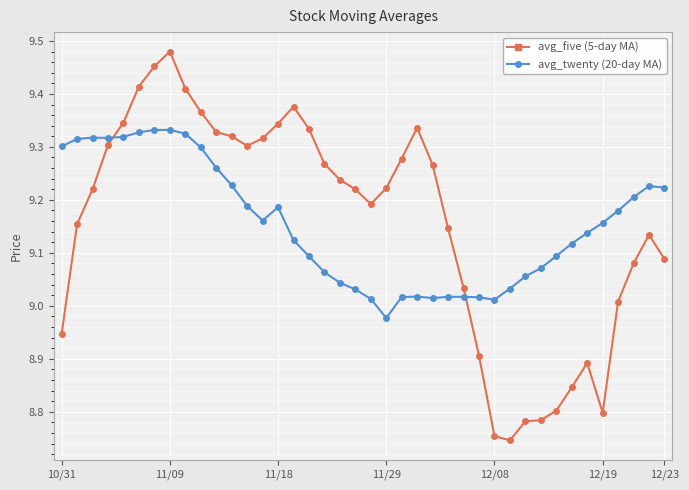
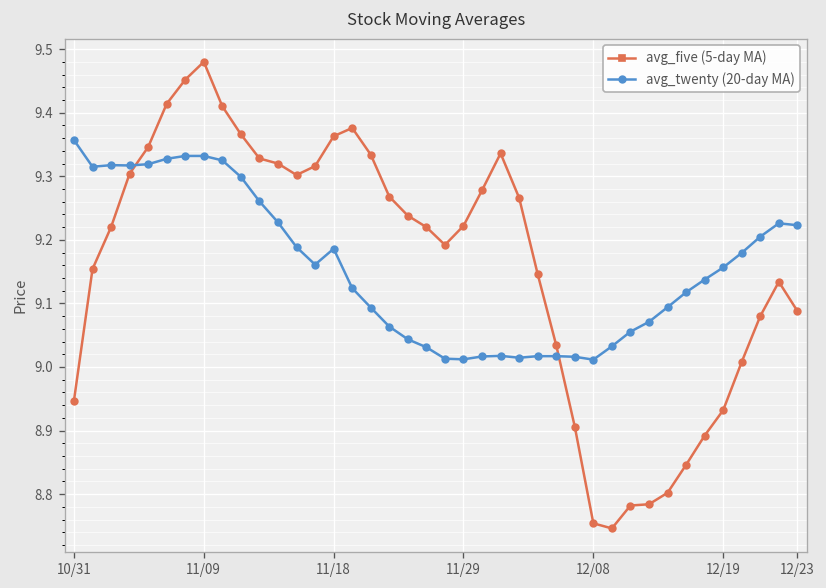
  {
    "avg_five (5-day MA)": {
      "10/31": 8.95,
      "11/09": 9.48,
-     "11/18": 9.34,
+     "11/18": 9.36,
      "11/29": 9.22,
      "12/08": 8.75,
-     "12/19": 8.80,
+     "12/19": 8.93,
      "12/23": 9.09
    },
    "avg_twenty (20-day MA)": {
-     "10/31": 9.30,
+     "10/31": 9.36,
      "11/09": 9.33,
      "11/18": 9.19,
-     "11/29": 8.98,
+     "11/29": 9.01,
      "12/08": 9.01,
      "12/19": 9.16,
      "12/23": 9.22
    }
  }
